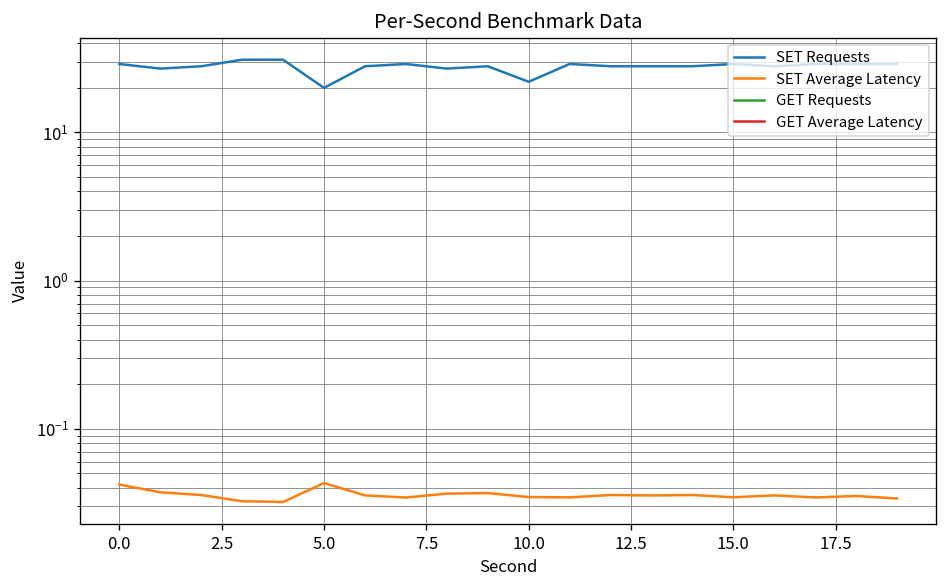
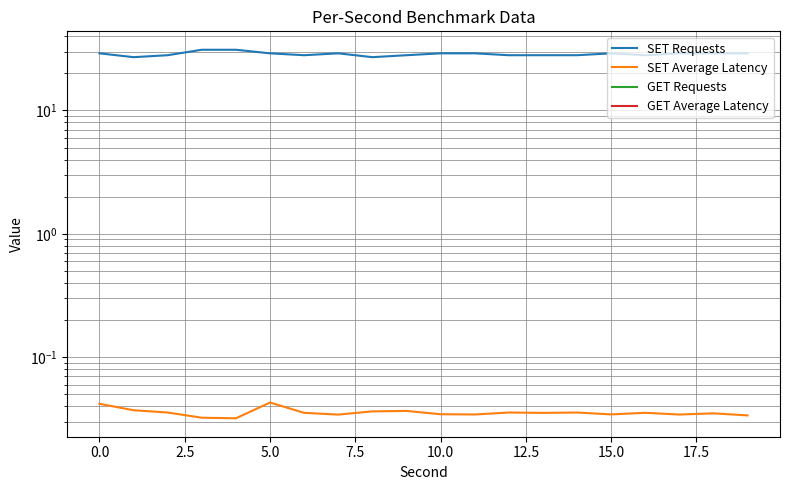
  {
    "SET Requests": {
      "0.0": 29,
-     "5.0": 20,
-     "10.0": 22
+     "5.0": 29,
+     "10.0": 29
    },
    "SET Average Latency": {
      "0.0": 0.042,
      "5.0": 0.043,
      "10.0": 0.035,
      "15.0": 0.034
    }
  }
